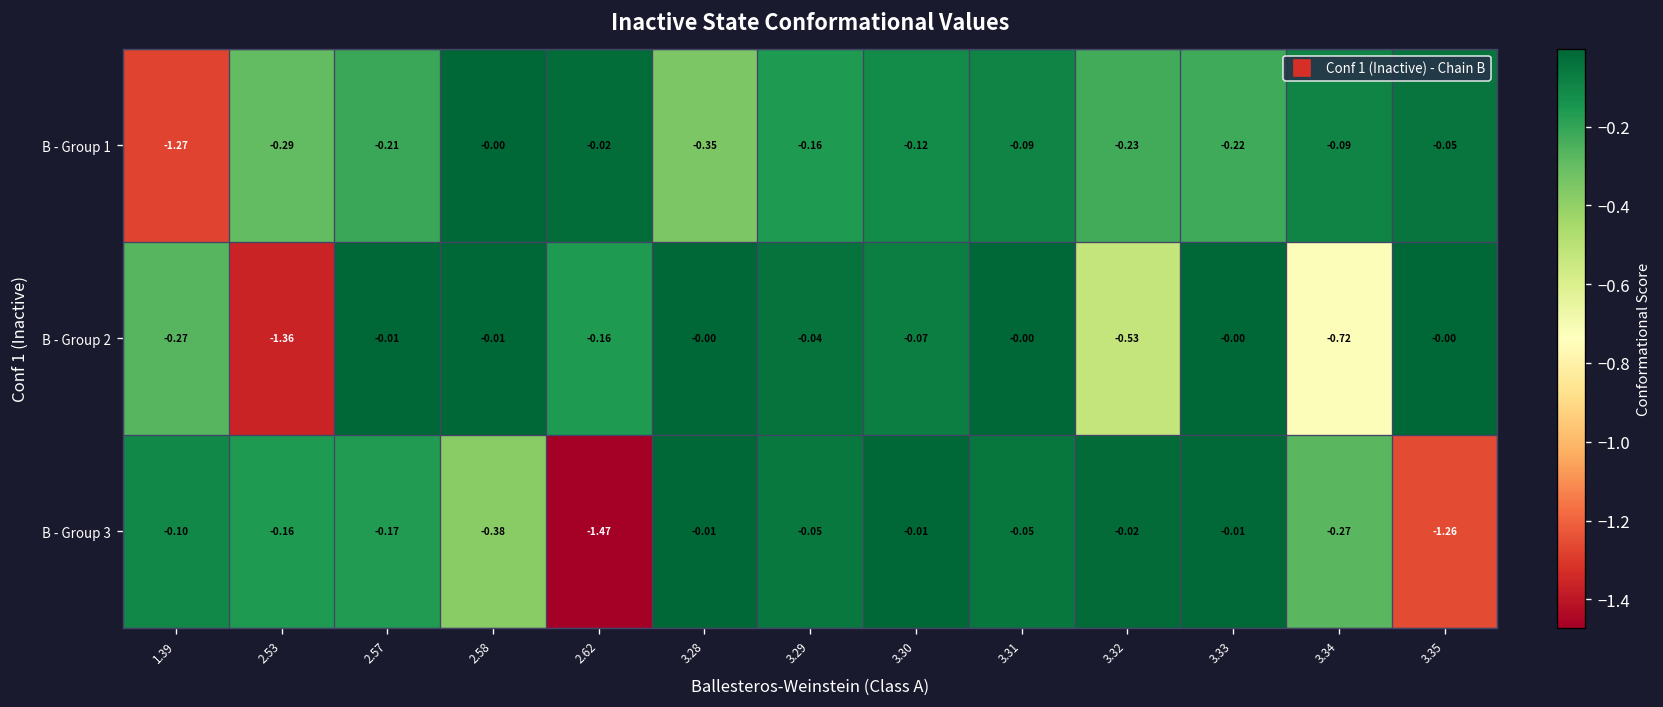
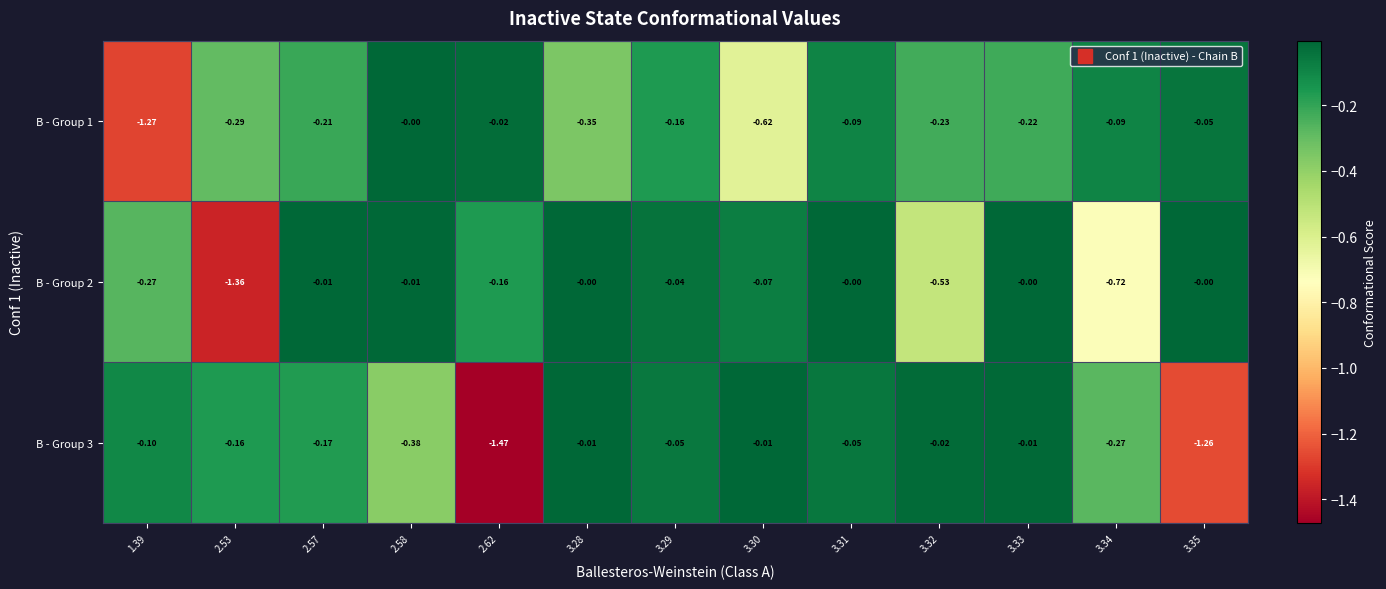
  {
    "B - Group 1": {
      "1.39": -1.27,
      "2.53": -0.29,
      "2.57": -0.21,
      "2.58": -0.00,
      "2.62": -0.02,
      "3.28": -0.35,
      "3.29": -0.16,
-     "3.30": -0.12,
+     "3.30": -0.62,
      "3.31": -0.09,
      "3.32": -0.23,
      "3.33": -0.22,
      "3.34": -0.09,
      "3.35": -0.05
    },
    "B - Group 2": {
      "1.39": -0.27,
      "2.53": -1.36,
      "2.57": -0.01,
      "2.58": -0.01,
      "2.62": -0.16,
      "3.28": -0.00,
      "3.29": -0.04,
      "3.30": -0.07,
      "3.31": -0.00,
      "3.32": -0.53,
      "3.33": -0.00,
      "3.34": -0.72,
      "3.35": -0.00
    },
    "B - Group 3": {
      "1.39": -0.10,
      "2.53": -0.16,
      "2.57": -0.17,
      "2.58": -0.38,
      "2.62": -1.47,
      "3.28": -0.01,
      "3.29": -0.05,
      "3.30": -0.01,
      "3.31": -0.05,
      "3.32": -0.02,
      "3.33": -0.01,
      "3.34": -0.27,
      "3.35": -1.26
    }
  }
